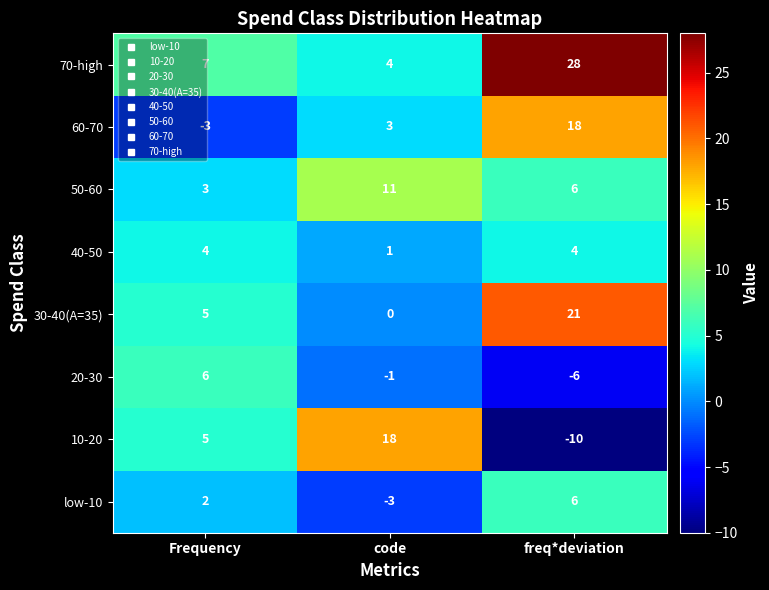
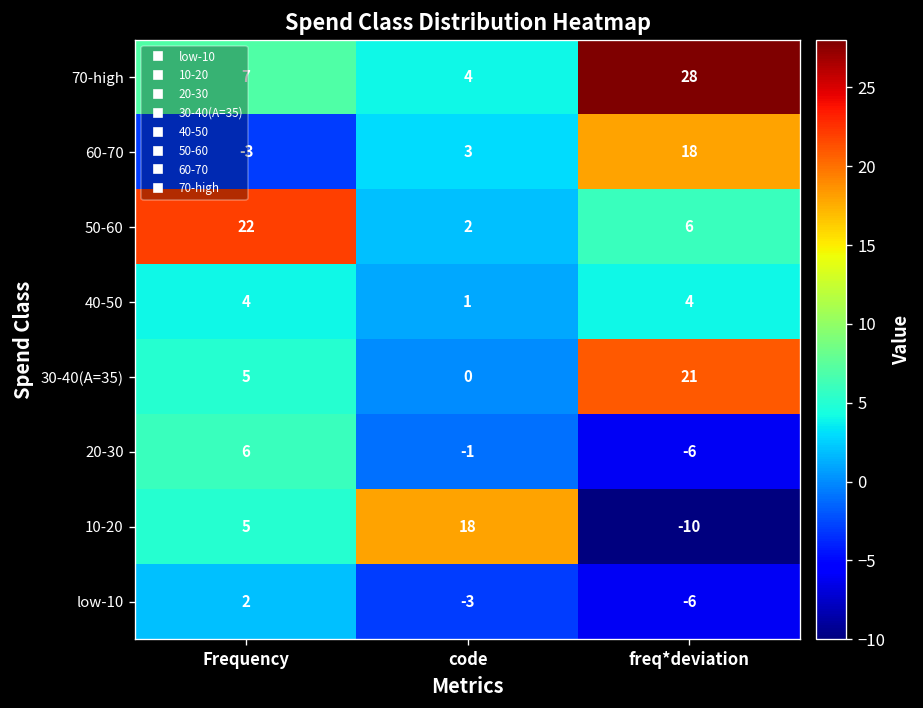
  {
    "70-high": {
      "code": 4,
      "freq*deviation": 28
    },
    "60-70": {
      "code": 3,
      "freq*deviation": 18
    },
    "50-60": {
-     "Frequency": 3,
-     "code": 11,
+     "Frequency": 22,
+     "code": 2,
      "freq*deviation": 6
    },
    "40-50": {
      "Frequency": 4,
      "code": 1,
      "freq*deviation": 4
    },
    "30-40(A=35)": {
      "Frequency": 5,
      "code": 0,
      "freq*deviation": 21
    },
    "20-30": {
      "Frequency": 6,
      "code": -1,
      "freq*deviation": -6
    },
    "10-20": {
      "Frequency": 5,
      "code": 18,
      "freq*deviation": -10
    },
    "low-10": {
      "Frequency": 2,
      "code": -3,
-     "freq*deviation": 6
+     "freq*deviation": -6
    }
  }
